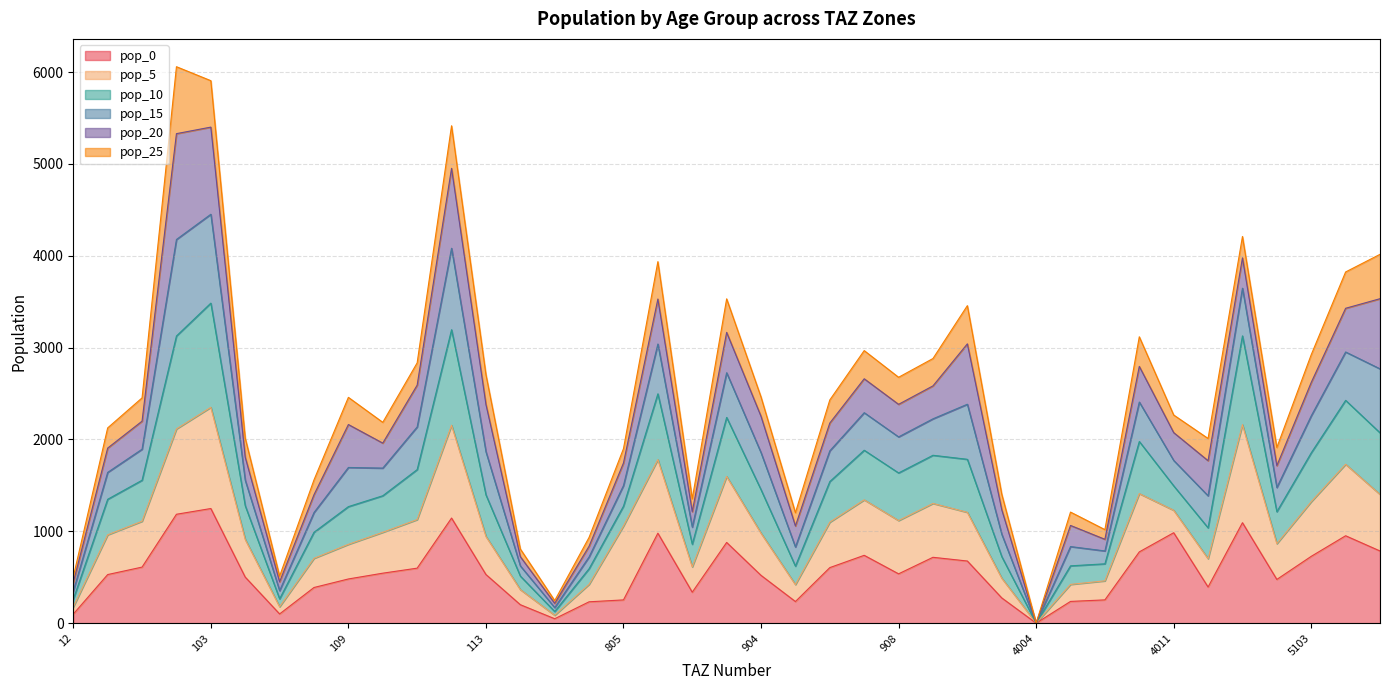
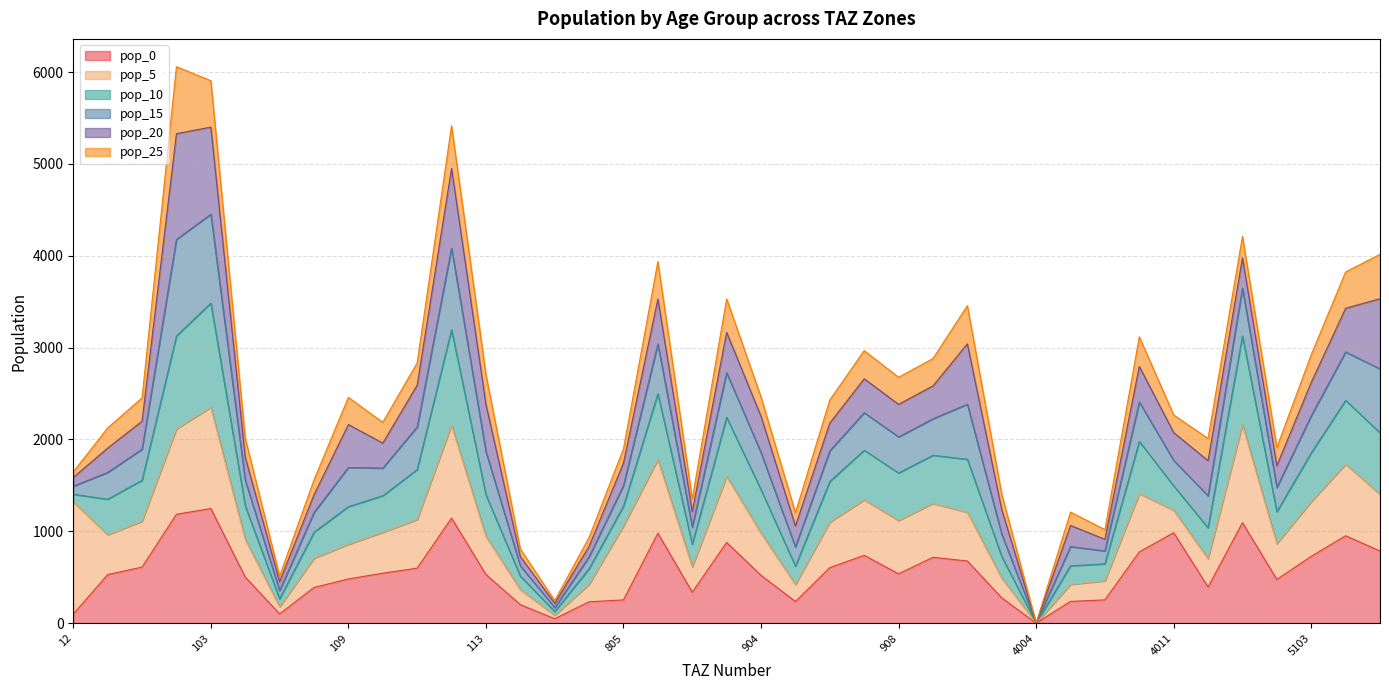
  {
    "pop_0": {
      "12": 100,
      "103": 1200,
      "109": 500,
      "113": 500,
      "805": 300,
      "904": 500,
      "908": 500,
      "4011": 1000,
      "5103": 700
    },
    "pop_5": {
-     "12": 100,
+     "12": 1200,
      "103": 1100,
      "109": 400,
      "113": 400,
      "805": 800,
      "904": 500,
      "908": 600,
      "4011": 200,
      "5103": 600
    },
    "pop_25": {
      "12": 100,
      "103": 500,
      "109": 300,
      "113": 300,
      "805": 200,
      "904": 200,
      "908": 300,
      "4011": 200,
      "5103": 300
    }
  }
